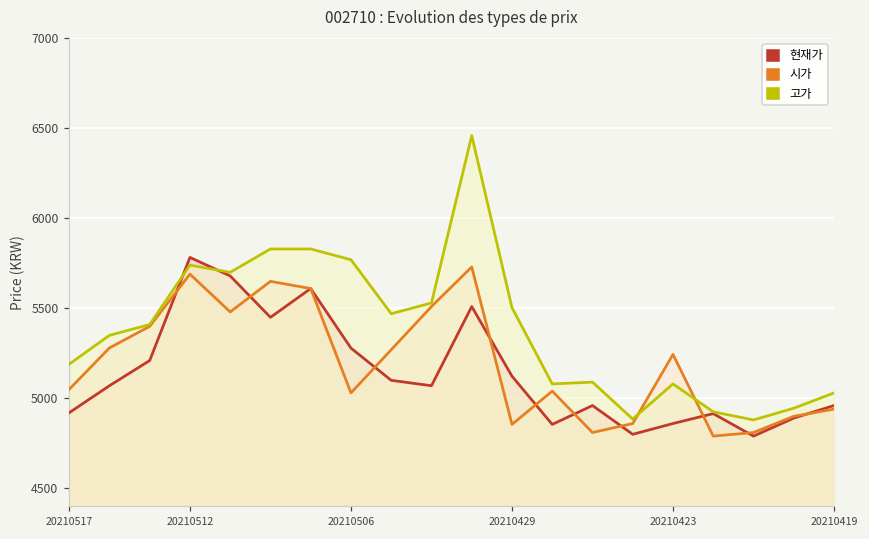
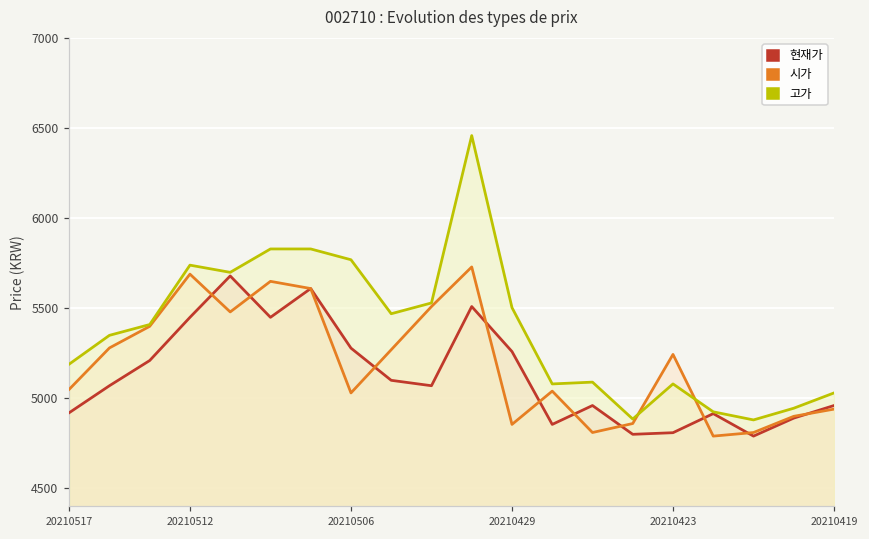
  {
    "현재가": {
      "20210517": 4920,
-     "20210512": 5780,
+     "20210512": 5450,
      "20210506": 5280,
-     "20210429": 5120,
-     "20210423": 4860,
+     "20210429": 5260,
+     "20210423": 4810,
      "20210419": 4960
    },
    "시가": {
      "20210517": 5050,
      "20210512": 5690,
      "20210506": 5030,
      "20210429": 4860,
      "20210423": 5240,
      "20210419": 4940
    },
    "고가": {
      "20210517": 5190,
      "20210512": 5740,
      "20210506": 5770,
      "20210429": 5500,
      "20210423": 5080,
      "20210419": 5030
    }
  }
